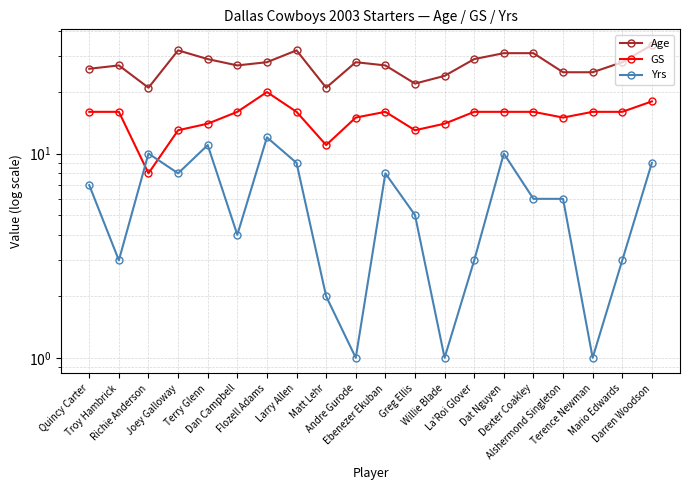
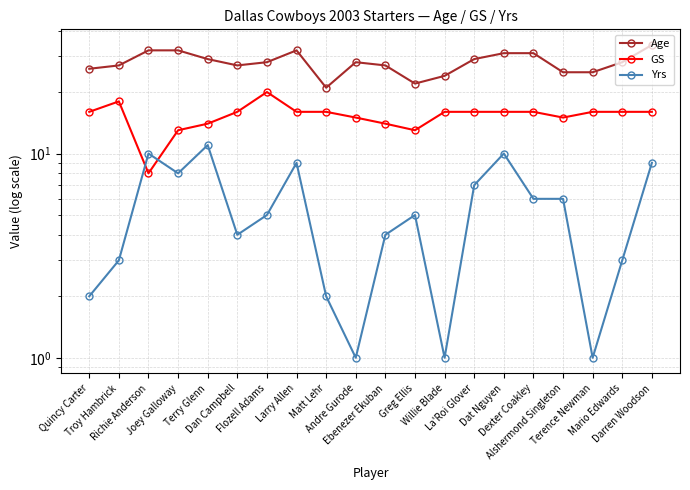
  {
    "Age": {
      "Quincy Carter": 26,
      "Troy Hambrick": 27,
-     "Richie Anderson": 21,
+     "Richie Anderson": 32,
      "Joey Galloway": 32,
      "Terry Glenn": 29,
      "Dan Campbell": 27,
      "Flozell Adams": 28,
      "Larry Allen": 32,
      "Matt Lehr": 21,
      "Andre Gurode": 28,
      "Ebenezer Ekuban": 27,
      "Greg Ellis": 22,
      "Willie Blade": 24,
      "La'Roi Glover": 29,
      "Dat Nguyen": 31,
      "Dexter Coakley": 31,
      "Alshermond Singleton": 25,
      "Terence Newman": 25
    },
    "GS": {
      "Quincy Carter": 16,
-     "Troy Hambrick": 16,
+     "Troy Hambrick": 18,
      "Richie Anderson": 8,
      "Joey Galloway": 13,
      "Terry Glenn": 14,
      "Dan Campbell": 16,
      "Flozell Adams": 20,
      "Larry Allen": 16,
-     "Matt Lehr": 11,
+     "Matt Lehr": 16,
      "Andre Gurode": 15,
-     "Ebenezer Ekuban": 16,
+     "Ebenezer Ekuban": 14,
      "Greg Ellis": 13,
-     "Willie Blade": 14,
+     "Willie Blade": 16,
      "La'Roi Glover": 16,
      "Dat Nguyen": 16,
      "Dexter Coakley": 16,
      "Alshermond Singleton": 15,
      "Terence Newman": 16,
      "Mario Edwards": 16,
-     "Darren Woodson": 18
+     "Darren Woodson": 16
    },
    "Yrs": {
-     "Quincy Carter": 7,
+     "Quincy Carter": 2,
      "Troy Hambrick": 3,
      "Richie Anderson": 10,
      "Joey Galloway": 8,
      "Terry Glenn": 11,
      "Dan Campbell": 4,
-     "Flozell Adams": 12,
+     "Flozell Adams": 5,
      "Larry Allen": 9,
      "Matt Lehr": 2,
      "Andre Gurode": 1,
-     "Ebenezer Ekuban": 8,
+     "Ebenezer Ekuban": 4,
      "Greg Ellis": 5,
      "Willie Blade": 1,
-     "La'Roi Glover": 3,
+     "La'Roi Glover": 7,
      "Dat Nguyen": 10,
      "Dexter Coakley": 6,
      "Alshermond Singleton": 6,
      "Terence Newman": 1,
      "Mario Edwards": 3,
      "Darren Woodson": 9
    }
  }
